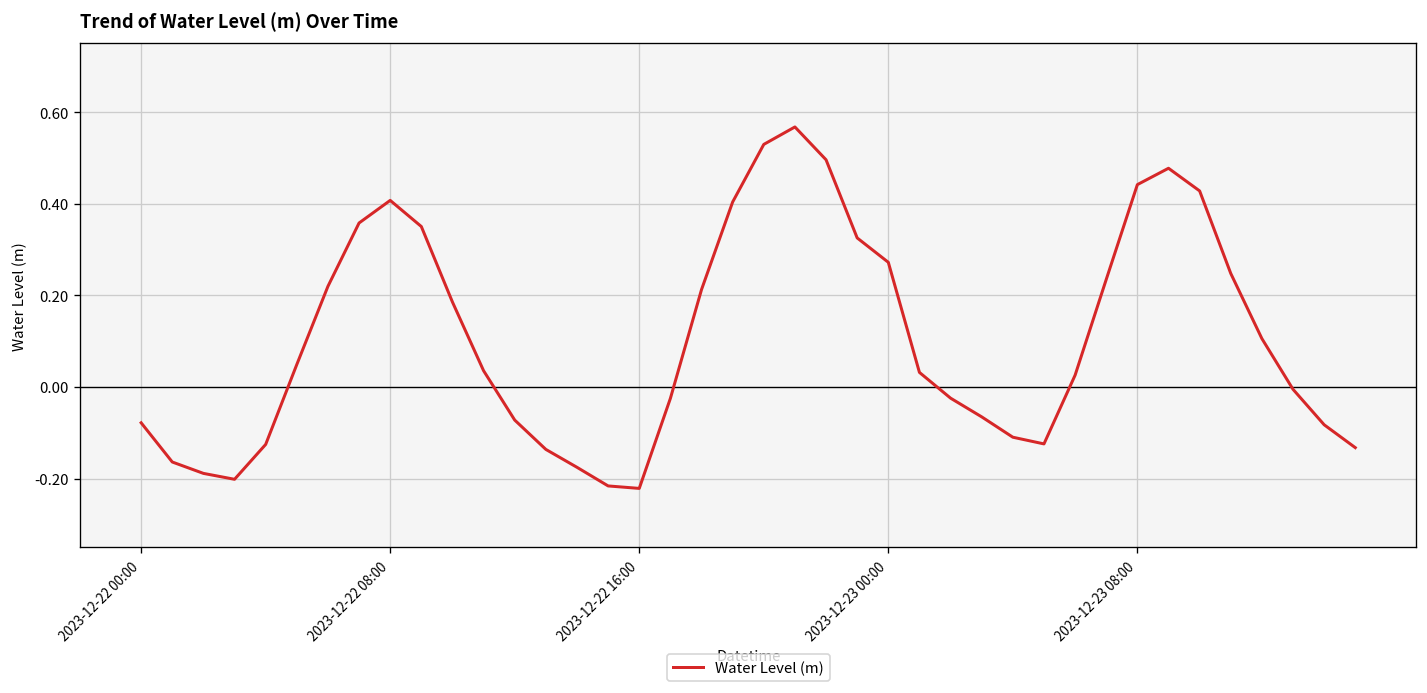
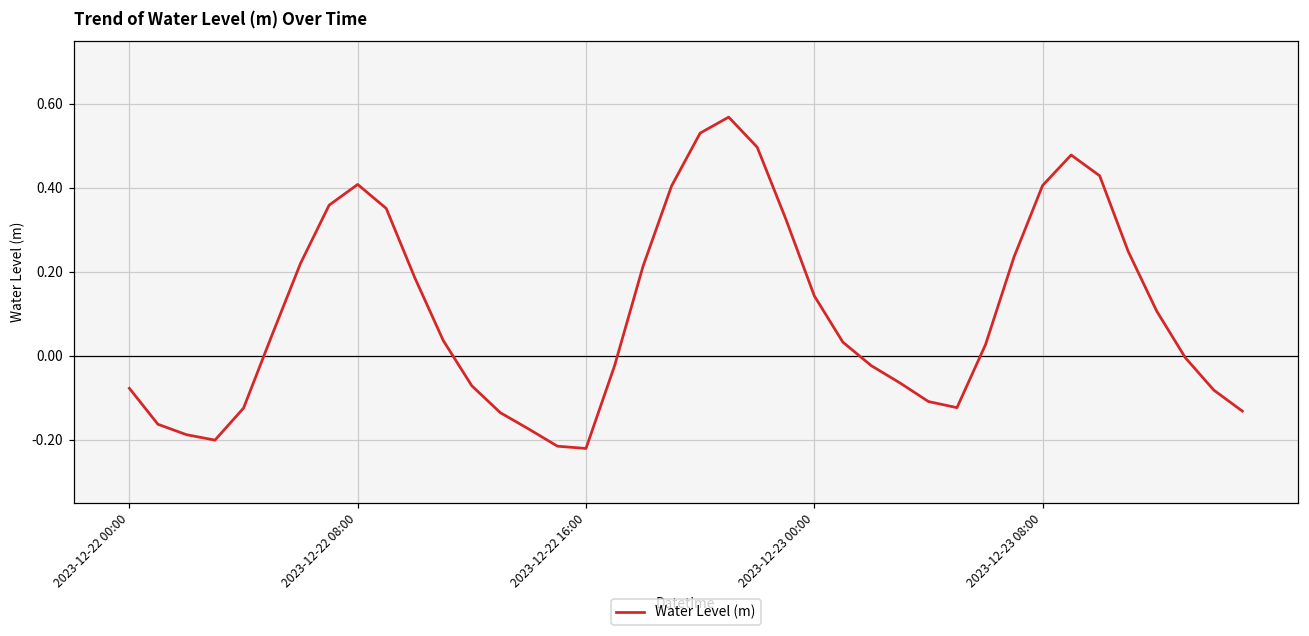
  {
    "2023-12-22 00:00": -0.08,
    "2023-12-22 08:00": 0.41,
    "2023-12-22 16:00": -0.22,
-   "2023-12-23 00:00": 0.27,
-   "2023-12-23 08:00": 0.44
+   "2023-12-23 00:00": 0.14,
+   "2023-12-23 08:00": 0.40
  }
